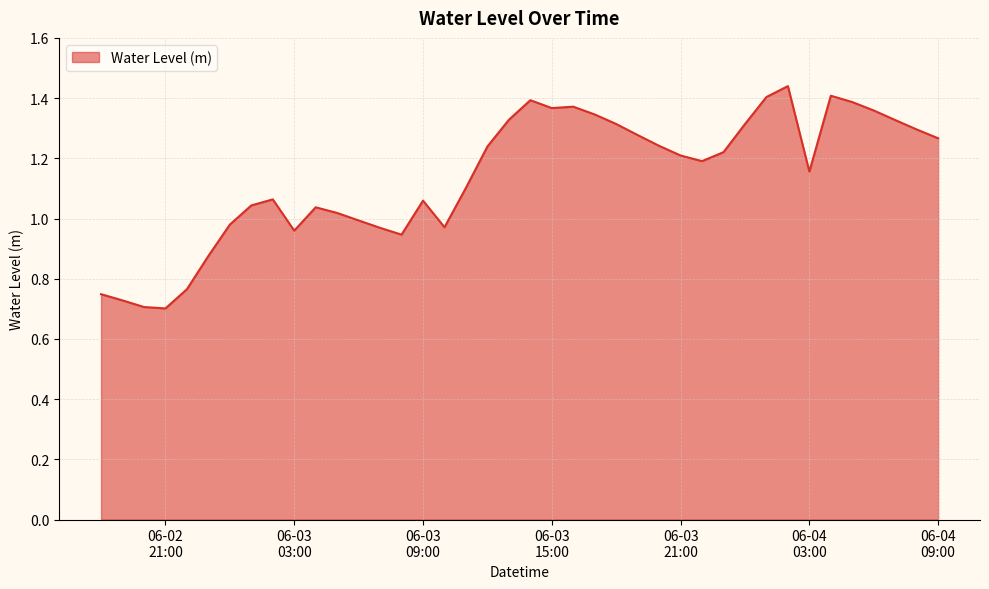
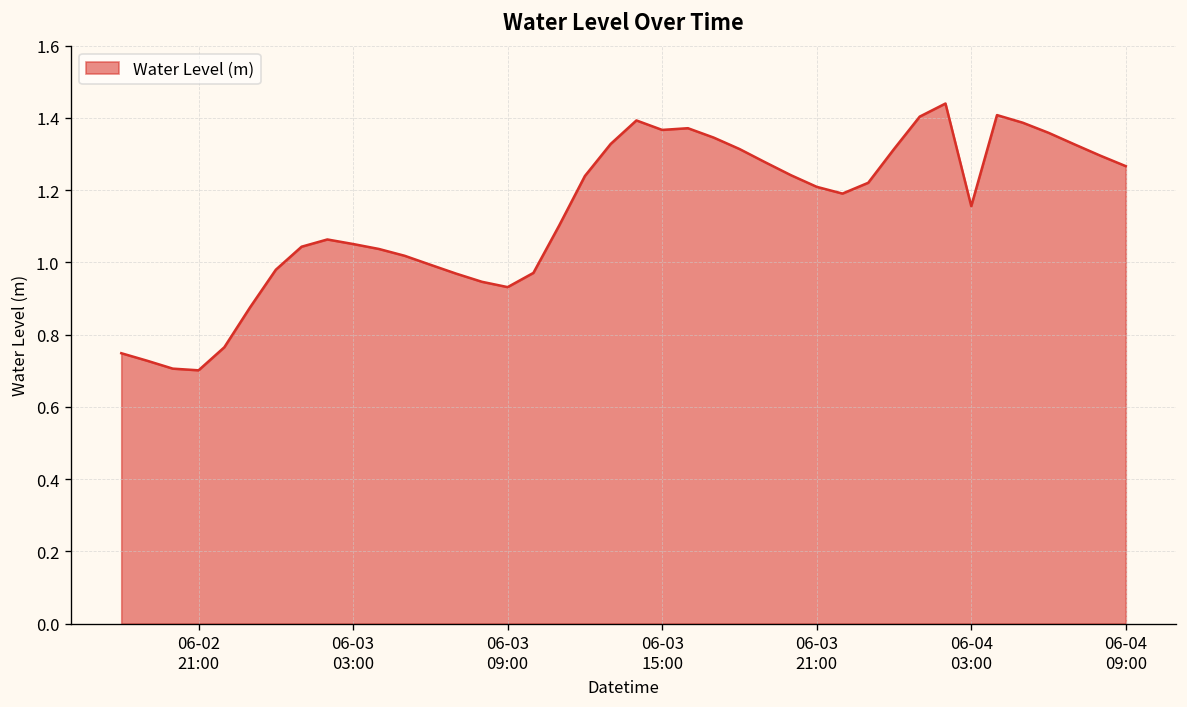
  {
    "06-02 21:00": 0.70,
-   "06-03 03:00": 0.96,
-   "06-03 09:00": 1.06,
+   "06-03 03:00": 1.05,
+   "06-03 09:00": 0.93,
    "06-03 15:00": 1.37,
    "06-03 21:00": 1.21,
    "06-04 03:00": 1.16,
    "06-04 09:00": 1.27
  }
